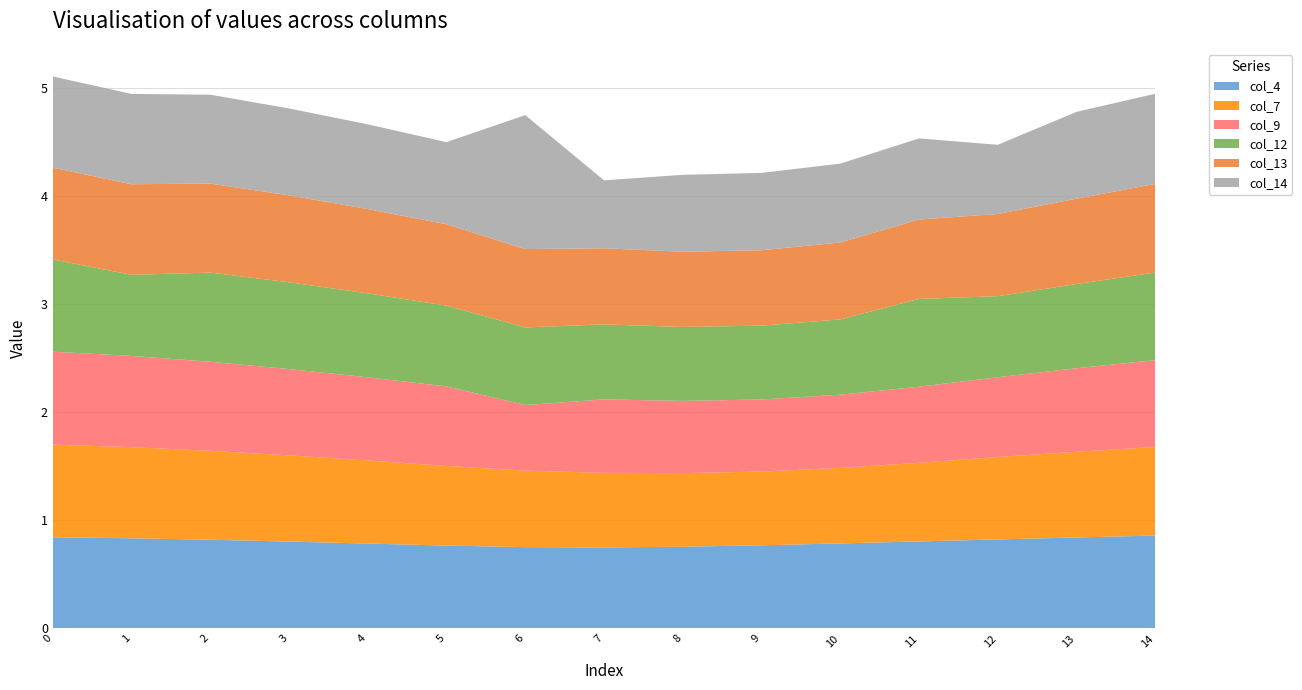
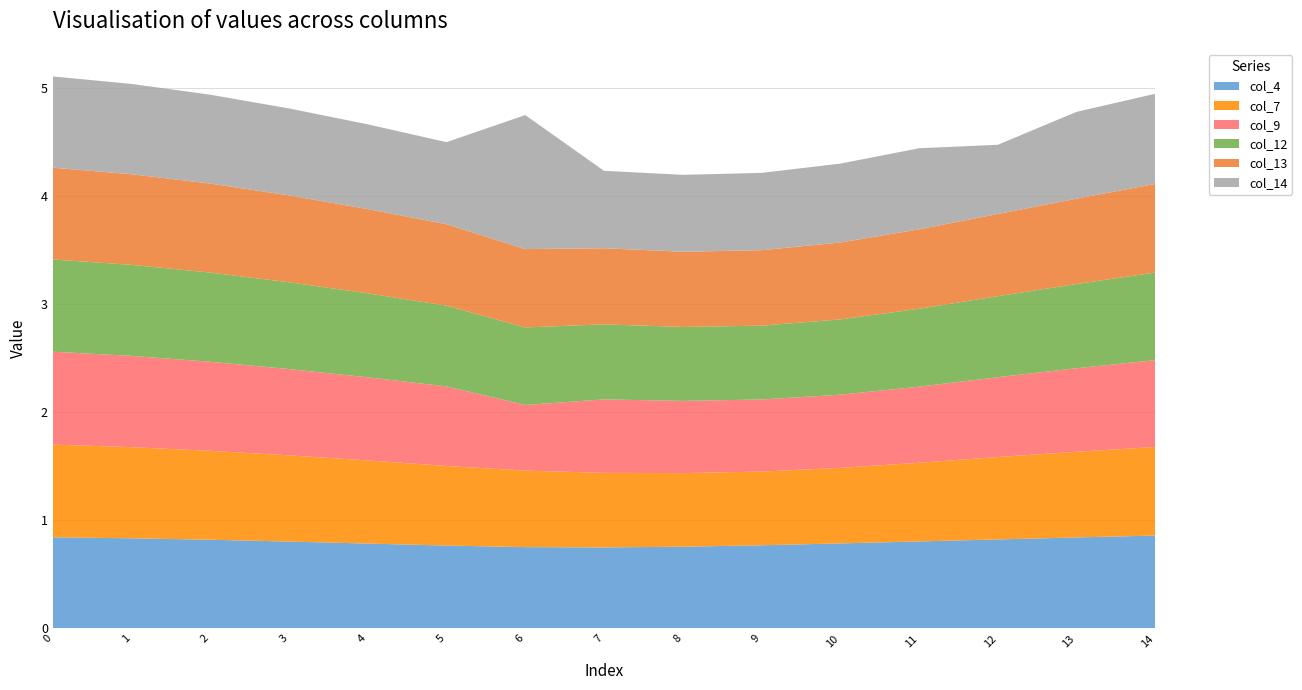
  {
    "col_4": {
      "0": 0.84,
      "1": 0.83,
      "2": 0.82,
      "3": 0.80,
      "4": 0.78,
      "5": 0.77,
      "6": 0.75,
      "7": 0.75,
      "8": 0.76,
      "9": 0.77,
      "10": 0.79,
      "11": 0.80,
      "12": 0.82,
      "13": 0.84,
      "14": 0.86
    },
    "col_9": {
      "0": 0.86,
      "1": 0.84,
      "2": 0.82,
      "3": 0.80,
      "4": 0.77,
      "5": 0.74,
      "6": 0.61,
      "7": 0.68,
      "8": 0.67,
      "9": 0.67,
      "10": 0.68,
      "11": 0.70,
      "12": 0.74,
      "13": 0.77,
      "14": 0.80
    },
    "col_12": {
      "0": 0.85,
-     "1": 0.75,
+     "1": 0.84,
      "2": 0.82,
      "3": 0.80,
      "4": 0.78,
      "5": 0.75,
      "6": 0.72,
      "7": 0.69,
      "8": 0.68,
      "9": 0.68,
      "10": 0.70,
-     "11": 0.81,
+     "11": 0.72,
      "12": 0.75,
      "13": 0.78,
      "14": 0.81
    },
    "col_14": {
      "0": 0.84,
      "1": 0.84,
      "2": 0.82,
      "3": 0.80,
      "4": 0.78,
      "5": 0.76,
      "6": 1.24,
-     "7": 0.63,
+     "7": 0.72,
      "8": 0.71,
      "9": 0.72,
      "10": 0.73,
      "11": 0.75,
      "12": 0.64,
      "13": 0.80,
      "14": 0.83
    }
  }
